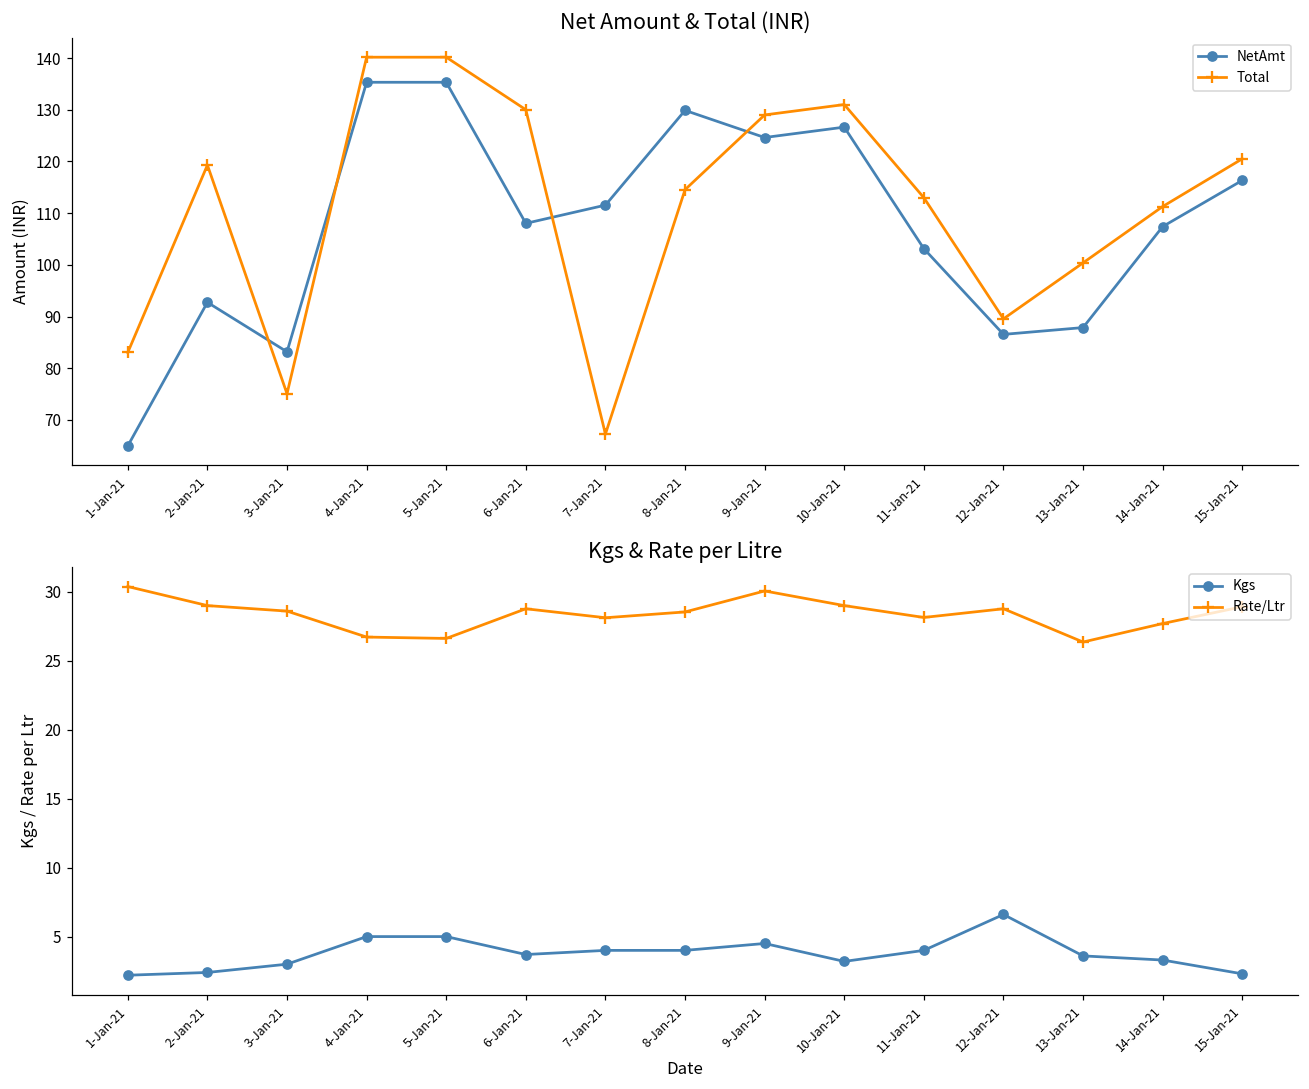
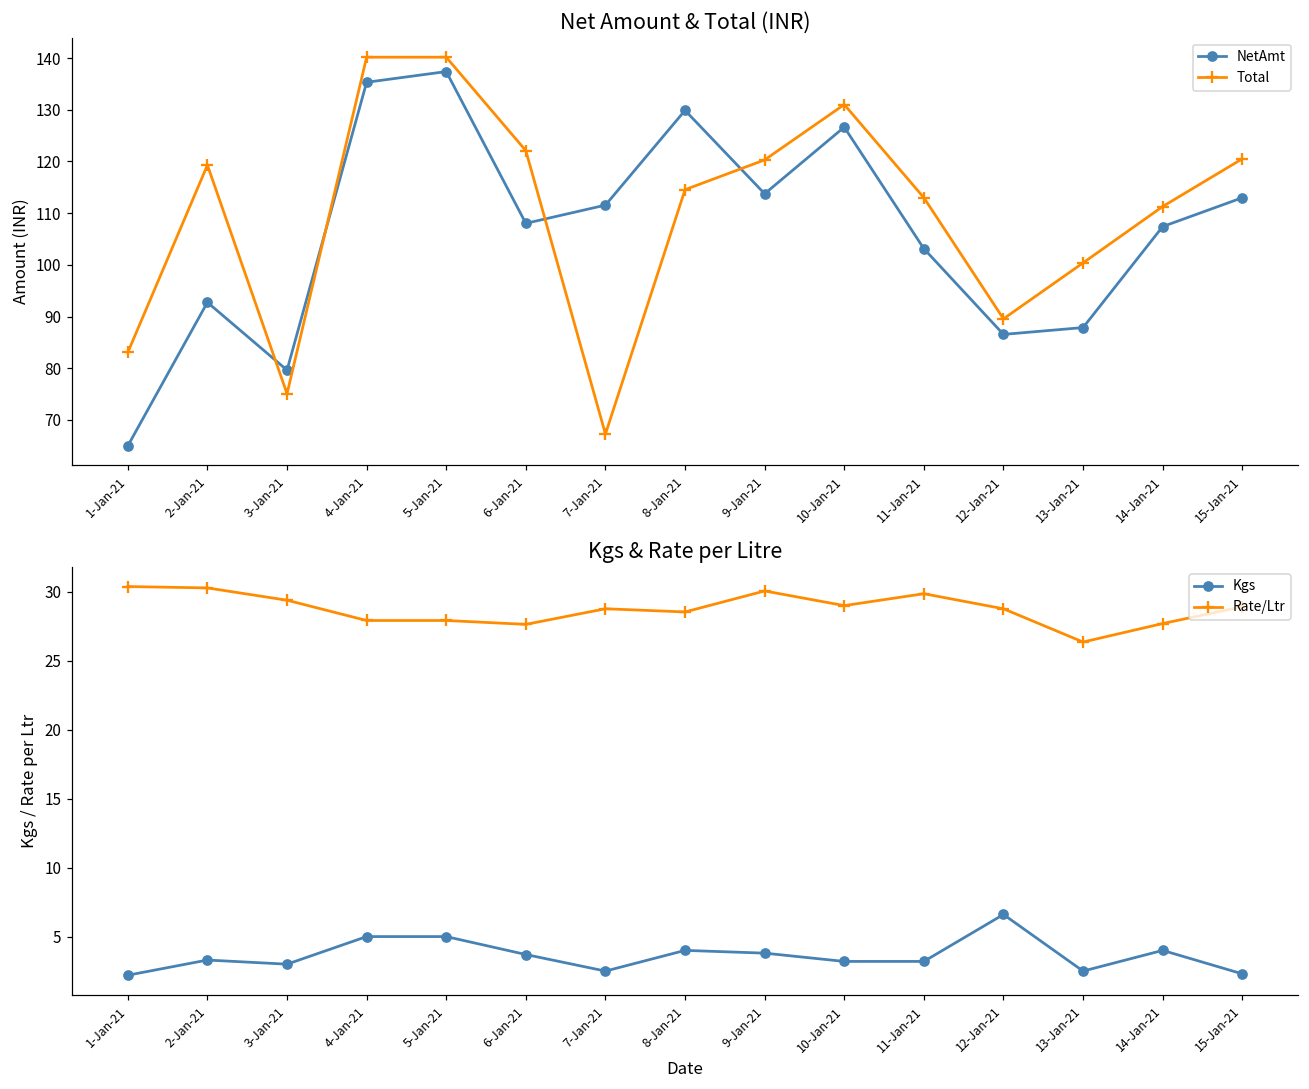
  {
    "Net Amount & Total (INR)": {
      "NetAmt": {
        "1-Jan-21": 65,
        "2-Jan-21": 93,
-       "3-Jan-21": 83,
+       "3-Jan-21": 80,
        "4-Jan-21": 135,
-       "5-Jan-21": 135,
+       "5-Jan-21": 137,
        "6-Jan-21": 108,
        "7-Jan-21": 112,
        "8-Jan-21": 130,
-       "9-Jan-21": 125,
+       "9-Jan-21": 114,
        "10-Jan-21": 127,
        "11-Jan-21": 103,
        "12-Jan-21": 87,
        "13-Jan-21": 88,
        "14-Jan-21": 107,
-       "15-Jan-21": 116
+       "15-Jan-21": 113
      },
      "Total": {
        "1-Jan-21": 83,
        "2-Jan-21": 119,
        "3-Jan-21": 75,
        "4-Jan-21": 140,
        "5-Jan-21": 140,
-       "6-Jan-21": 130,
+       "6-Jan-21": 122,
        "7-Jan-21": 67,
        "8-Jan-21": 115,
-       "9-Jan-21": 129,
+       "9-Jan-21": 120,
        "10-Jan-21": 131,
        "11-Jan-21": 113,
        "12-Jan-21": 90,
        "13-Jan-21": 100,
        "14-Jan-21": 111,
        "15-Jan-21": 121
      }
    },
    "Kgs & Rate per Litre": {
      "Kgs": {
        "1-Jan-21": 2.2,
-       "2-Jan-21": 2.4,
+       "2-Jan-21": 3.3,
        "3-Jan-21": 3.0,
        "4-Jan-21": 5.0,
        "5-Jan-21": 5.0,
        "6-Jan-21": 3.7,
-       "7-Jan-21": 4.0,
+       "7-Jan-21": 2.5,
        "8-Jan-21": 4.0,
-       "9-Jan-21": 4.5,
+       "9-Jan-21": 3.8,
        "10-Jan-21": 3.2,
-       "11-Jan-21": 4.0,
+       "11-Jan-21": 3.2,
        "12-Jan-21": 6.6,
-       "13-Jan-21": 3.6,
-       "14-Jan-21": 3.3,
+       "13-Jan-21": 2.5,
+       "14-Jan-21": 4.0,
        "15-Jan-21": 2.3
      },
      "Rate/Ltr": {
        "1-Jan-21": 30.4,
-       "2-Jan-21": 29.0,
-       "3-Jan-21": 28.6,
-       "4-Jan-21": 26.7,
-       "5-Jan-21": 26.6,
-       "6-Jan-21": 28.8,
-       "7-Jan-21": 28.1,
+       "2-Jan-21": 30.3,
+       "3-Jan-21": 29.4,
+       "4-Jan-21": 27.9,
+       "5-Jan-21": 27.9,
+       "6-Jan-21": 27.6,
+       "7-Jan-21": 28.8,
        "8-Jan-21": 28.5,
        "9-Jan-21": 30.0,
        "10-Jan-21": 29.0,
-       "11-Jan-21": 28.1,
+       "11-Jan-21": 29.8,
        "12-Jan-21": 28.8,
        "13-Jan-21": 26.3,
        "14-Jan-21": 27.7
      }
    }
  }
